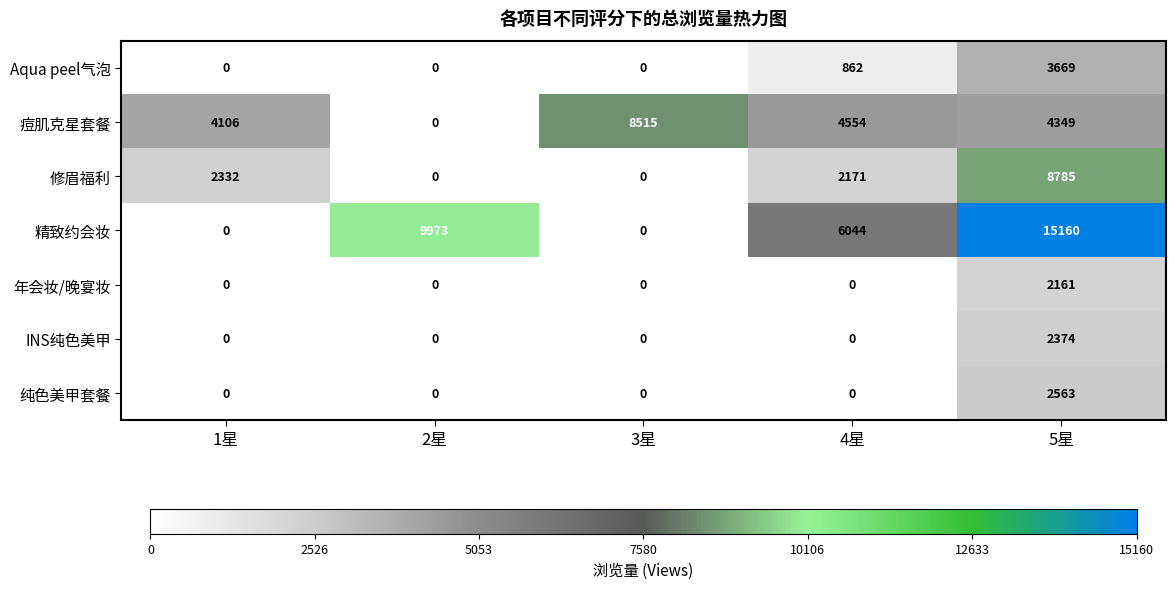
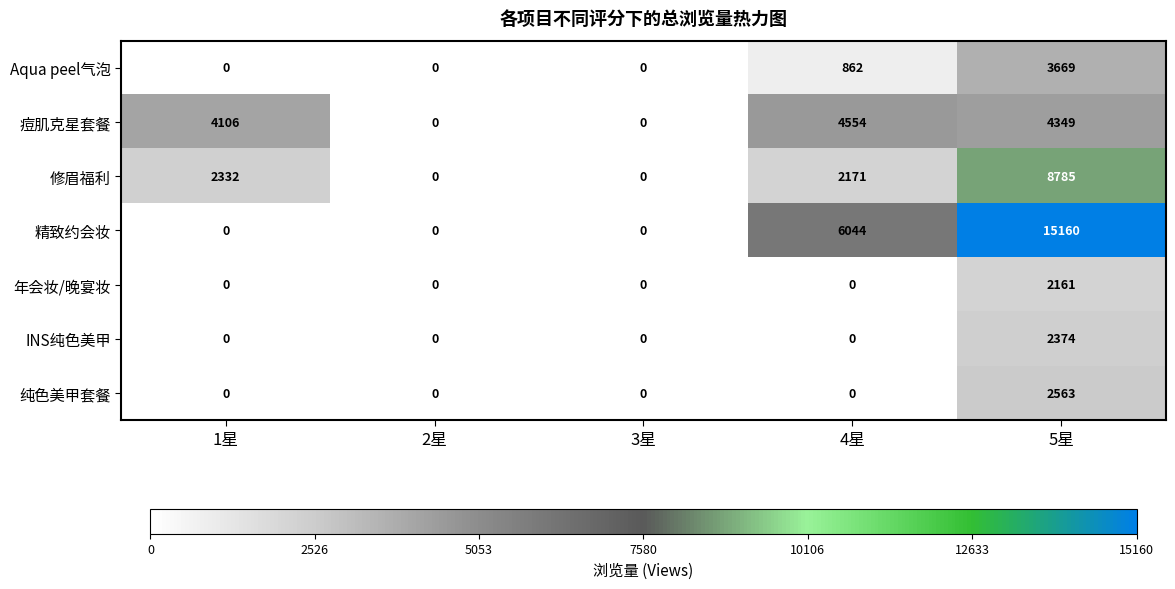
  {
    "Aqua peel气泡": {
      "1星": 0,
      "2星": 0,
      "3星": 0,
      "4星": 862,
      "5星": 3669
    },
    "痘肌克星套餐": {
      "1星": 4106,
      "2星": 0,
-     "3星": 8515,
+     "3星": 0,
      "4星": 4554,
      "5星": 4349
    },
    "修眉福利": {
      "1星": 2332,
      "2星": 0,
      "3星": 0,
      "4星": 2171,
      "5星": 8785
    },
    "精致约会妆": {
      "1星": 0,
-     "2星": 9973,
+     "2星": 0,
      "3星": 0,
      "4星": 6044,
      "5星": 15160
    },
    "年会妆/晚宴妆": {
      "1星": 0,
      "2星": 0,
      "3星": 0,
      "4星": 0,
      "5星": 2161
    },
    "INS纯色美甲": {
      "1星": 0,
      "2星": 0,
      "3星": 0,
      "4星": 0,
      "5星": 2374
    },
    "纯色美甲套餐": {
      "1星": 0,
      "2星": 0,
      "3星": 0,
      "4星": 0,
      "5星": 2563
    }
  }
